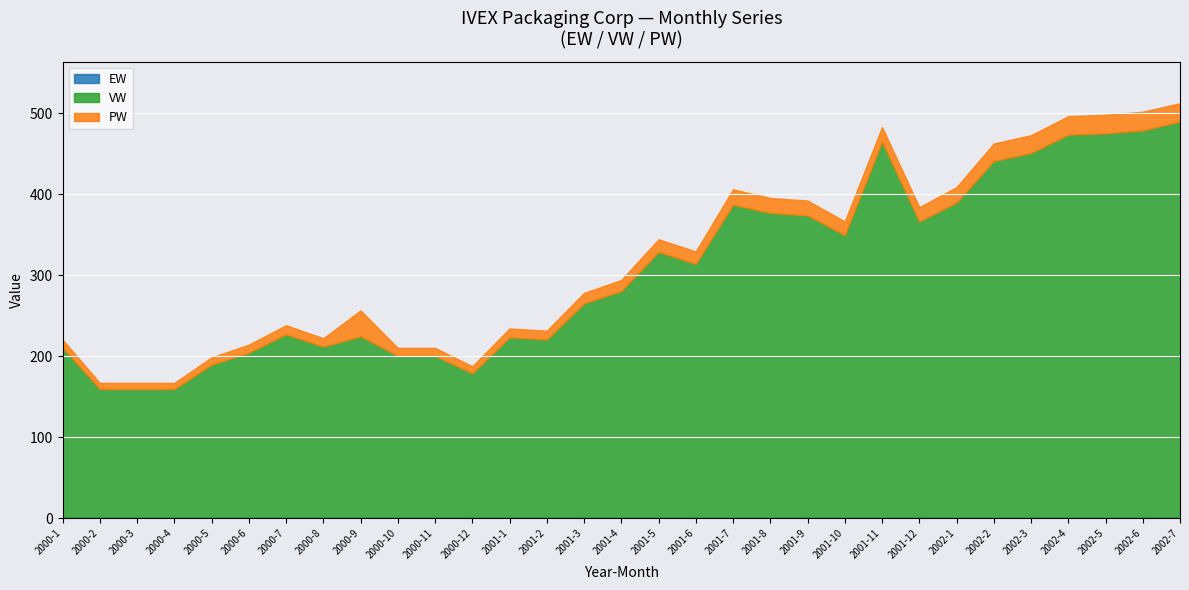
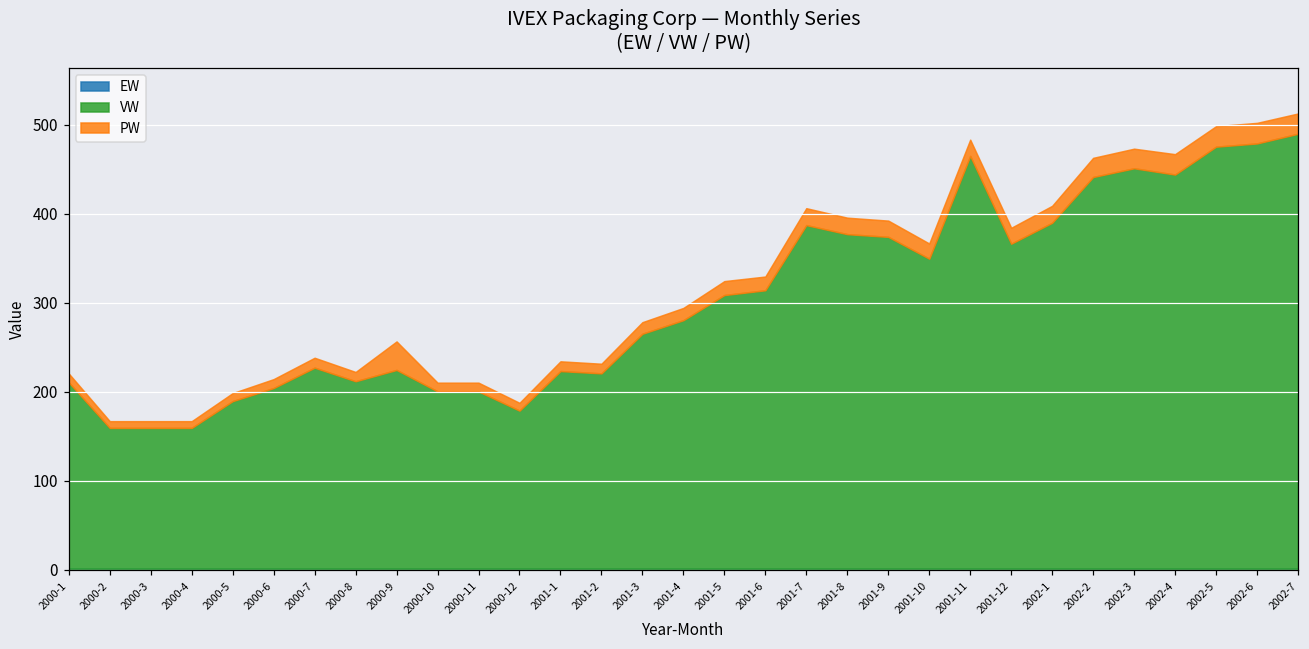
  {
    "VW": {
      "2000-1": 210,
      "2000-2": 160,
      "2000-3": 160,
      "2000-4": 160,
      "2000-5": 190,
      "2000-6": 200,
      "2000-7": 230,
      "2000-8": 210,
      "2000-9": 220,
      "2000-10": 200,
      "2000-11": 200,
      "2000-12": 180,
      "2001-1": 220,
      "2001-2": 220,
      "2001-3": 260,
      "2001-4": 280,
-     "2001-5": 330,
+     "2001-5": 310,
      "2001-6": 310,
      "2001-7": 390,
      "2001-8": 380,
      "2001-9": 370,
      "2001-10": 350,
      "2001-11": 460,
      "2001-12": 370,
      "2002-1": 390,
      "2002-2": 440,
      "2002-3": 450,
-     "2002-4": 470,
+     "2002-4": 440,
      "2002-5": 470,
      "2002-6": 480,
      "2002-7": 490
    },
    "PW": {
      "2000-1": 10,
      "2000-2": 10,
      "2000-3": 10,
      "2000-4": 10,
      "2000-5": 10,
      "2000-6": 10,
      "2000-7": 10,
      "2000-8": 10,
      "2000-9": 30,
      "2000-10": 10,
      "2000-11": 10,
      "2000-12": 10,
      "2001-1": 10,
      "2001-2": 10,
      "2001-3": 10,
      "2001-4": 10,
      "2001-5": 20,
      "2001-6": 20,
      "2001-7": 20,
      "2001-8": 20,
      "2001-9": 20,
      "2001-10": 20,
      "2001-11": 20,
      "2001-12": 20,
      "2002-1": 20,
      "2002-2": 20,
      "2002-3": 20,
      "2002-4": 20,
      "2002-5": 20,
      "2002-6": 20,
      "2002-7": 20
    }
  }
